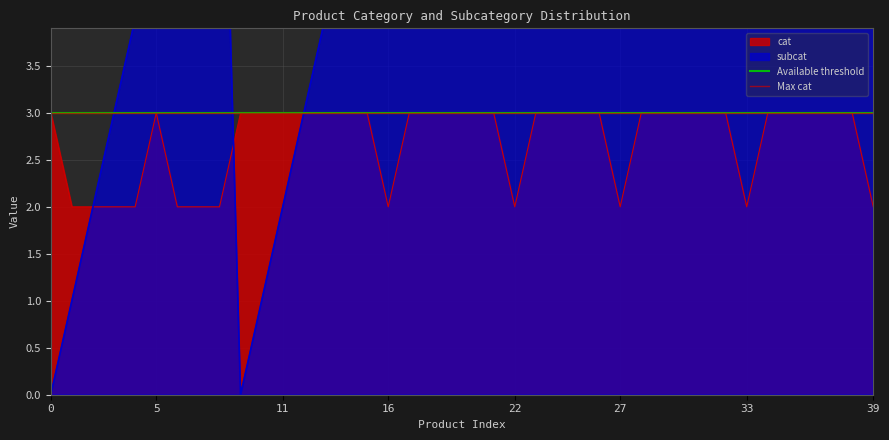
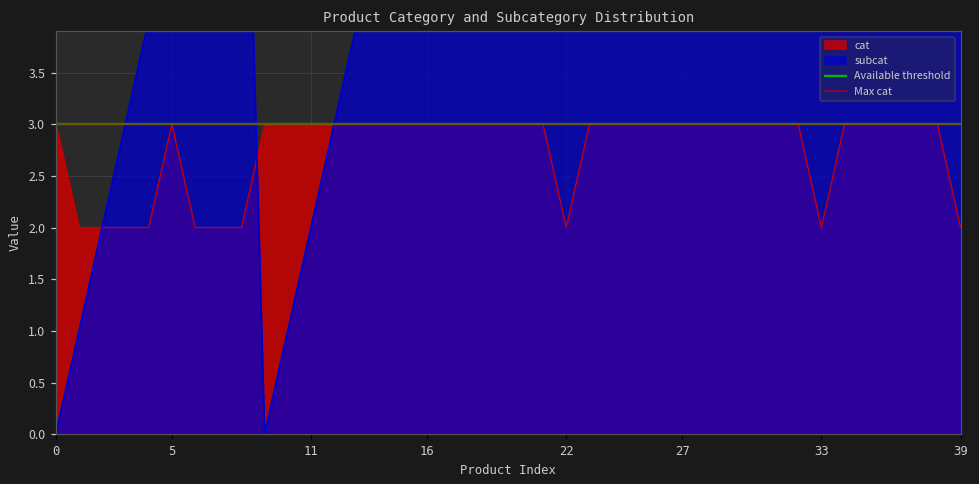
  {
    "cat": {
      "0": 3,
      "5": 3,
      "11": 3,
-     "16": 2,
+     "16": 3,
      "22": 2,
-     "27": 2,
+     "27": 3,
      "33": 2,
      "39": 2
    },
    "subcat": {
      "0": 0,
      "11": 2
    }
  }
